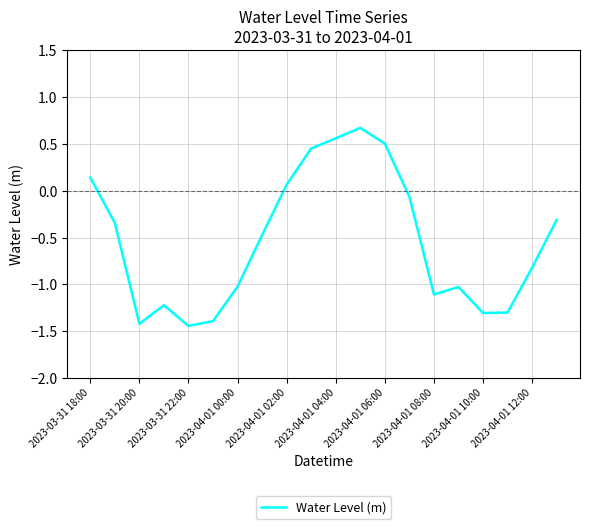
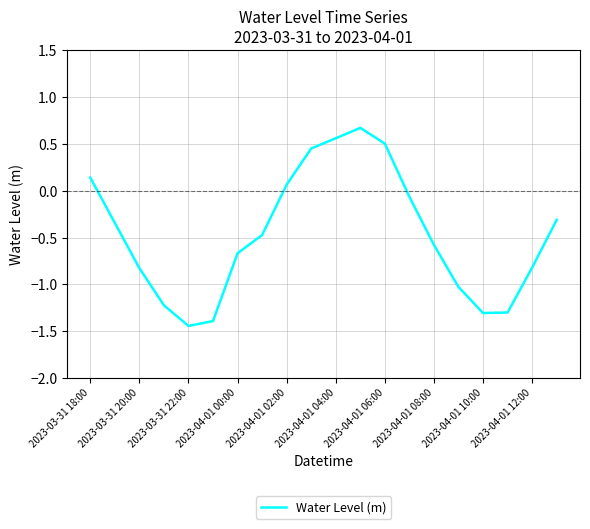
  {
    "2023-03-31 18:00": 0.1,
-   "2023-03-31 20:00": -1.4,
+   "2023-03-31 20:00": -0.8,
    "2023-03-31 22:00": -1.4,
-   "2023-04-01 00:00": -1.0,
+   "2023-04-01 00:00": -0.7,
    "2023-04-01 02:00": 0.1,
    "2023-04-01 04:00": 0.6,
    "2023-04-01 06:00": 0.5,
-   "2023-04-01 08:00": -1.1,
+   "2023-04-01 08:00": -0.6,
    "2023-04-01 10:00": -1.3,
    "2023-04-01 12:00": -0.8
  }
